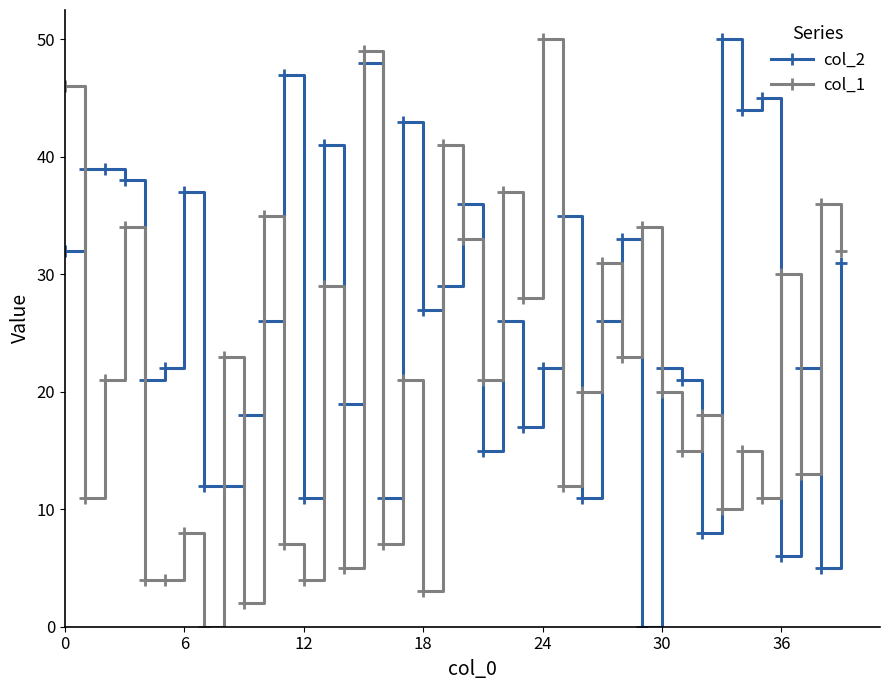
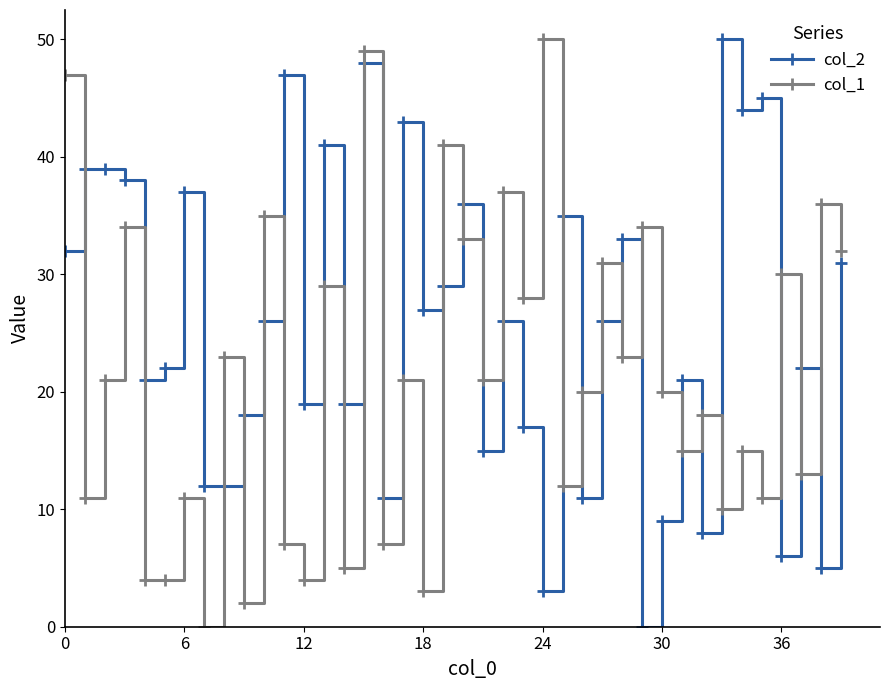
  {
    "col_2": {
      "0": 32,
      "6": 37,
-     "12": 11,
+     "12": 19,
      "18": 27,
-     "24": 22,
-     "30": 22,
+     "24": 3,
+     "30": 9,
      "36": 6
    },
    "col_1": {
-     "0": 46,
-     "6": 8,
+     "0": 47,
+     "6": 11,
      "12": 4,
      "18": 3,
      "24": 50,
      "30": 20,
      "36": 30
    }
  }
